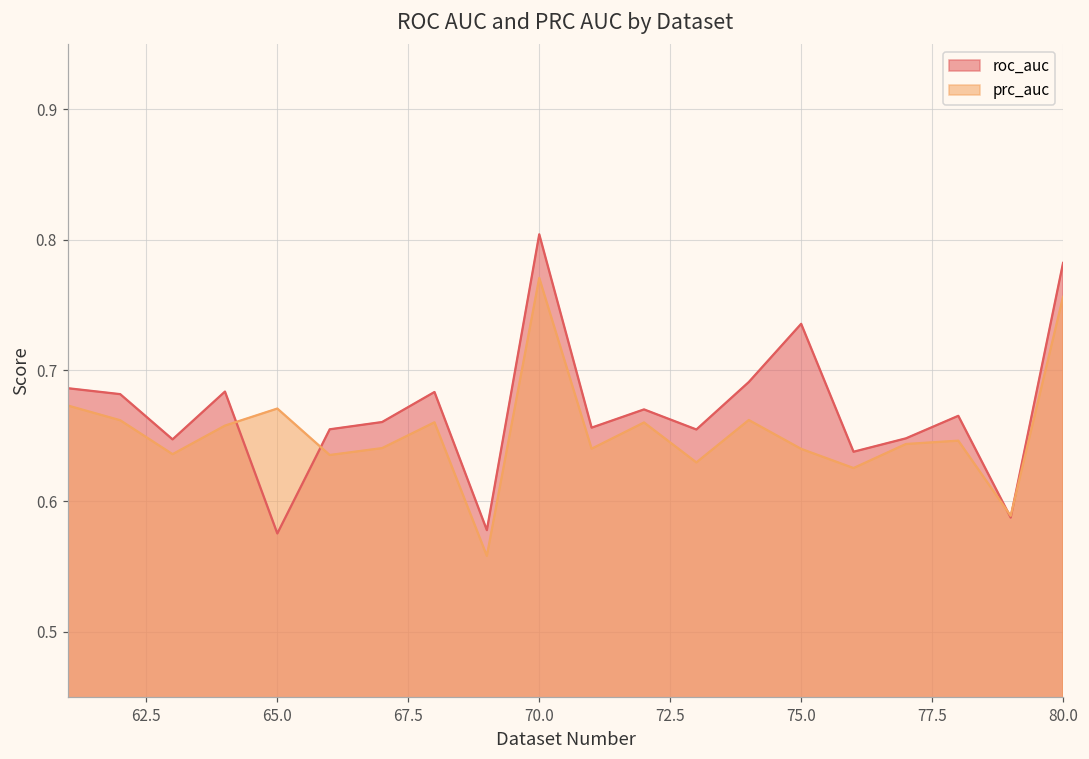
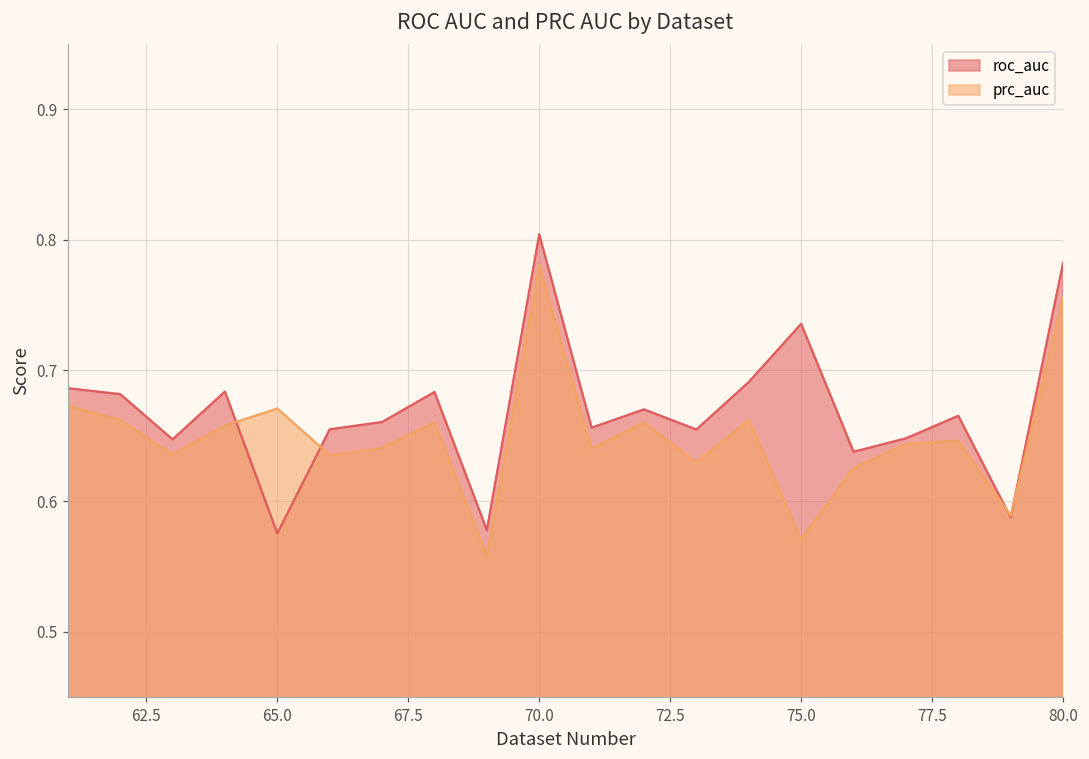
  {
    "roc_auc": {
      "65.0": 0.575,
      "70.0": 0.804,
      "75.0": 0.736,
      "80.0": 0.782
    },
    "prc_auc": {
      "65.0": 0.671,
-     "70.0": 0.771,
-     "75.0": 0.640,
+     "70.0": 0.780,
+     "75.0": 0.571,
      "80.0": 0.756
    }
  }
